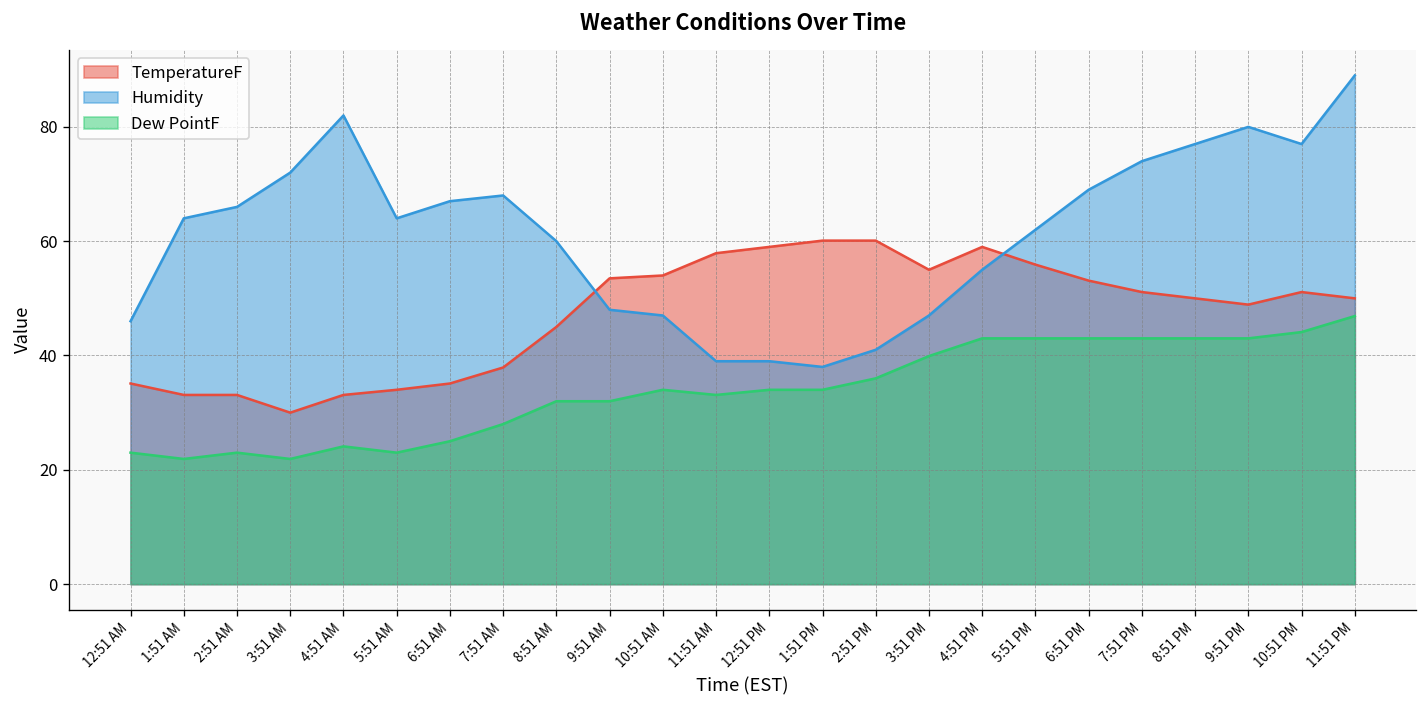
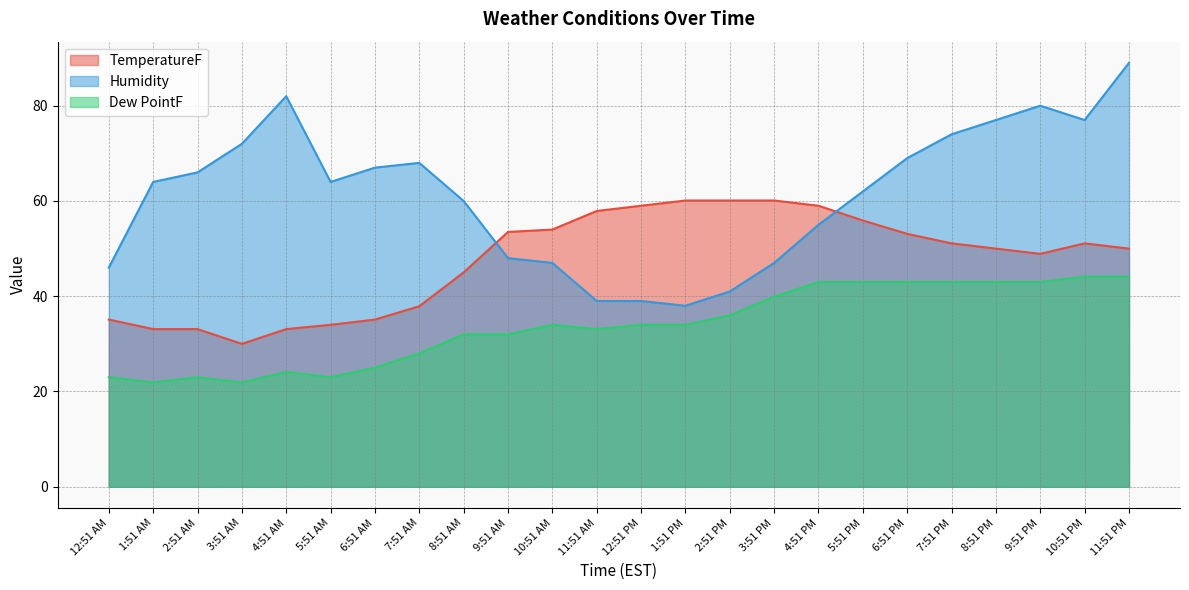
  {
    "TemperatureF": {
      "12:51 AM": 35,
      "1:51 AM": 33,
      "2:51 AM": 33,
      "3:51 AM": 30,
      "4:51 AM": 33,
      "5:51 AM": 34,
      "6:51 AM": 35,
      "7:51 AM": 38,
      "8:51 AM": 45,
      "9:51 AM": 54,
      "10:51 AM": 54,
      "11:51 AM": 58,
      "12:51 PM": 59,
      "1:51 PM": 60,
      "2:51 PM": 60,
-     "3:51 PM": 55,
+     "3:51 PM": 60,
      "4:51 PM": 59,
      "5:51 PM": 56,
      "6:51 PM": 53,
      "7:51 PM": 51,
      "8:51 PM": 50,
      "9:51 PM": 49,
      "10:51 PM": 51,
      "11:51 PM": 50
    },
    "Humidity": {
      "12:51 AM": 46,
      "1:51 AM": 64,
      "2:51 AM": 66,
      "3:51 AM": 72,
      "4:51 AM": 82,
      "5:51 AM": 64,
      "6:51 AM": 67,
      "7:51 AM": 68,
      "8:51 AM": 60,
      "9:51 AM": 48,
      "10:51 AM": 47,
      "11:51 AM": 39,
      "12:51 PM": 39,
      "1:51 PM": 38,
      "2:51 PM": 41,
      "3:51 PM": 47,
      "4:51 PM": 55,
      "5:51 PM": 62,
      "6:51 PM": 69,
      "7:51 PM": 74,
      "8:51 PM": 77,
      "9:51 PM": 80,
      "10:51 PM": 77,
      "11:51 PM": 89
    },
    "Dew PointF": {
      "12:51 AM": 23,
      "1:51 AM": 22,
      "2:51 AM": 23,
      "3:51 AM": 22,
      "4:51 AM": 24,
      "5:51 AM": 23,
      "6:51 AM": 25,
      "7:51 AM": 28,
      "8:51 AM": 32,
      "9:51 AM": 32,
      "10:51 AM": 34,
      "11:51 AM": 33,
      "12:51 PM": 34,
      "1:51 PM": 34,
      "2:51 PM": 36,
      "3:51 PM": 40,
      "4:51 PM": 43,
      "5:51 PM": 43,
      "6:51 PM": 43,
      "7:51 PM": 43,
      "8:51 PM": 43,
      "9:51 PM": 43,
      "10:51 PM": 44,
-     "11:51 PM": 47
+     "11:51 PM": 44
    }
  }
